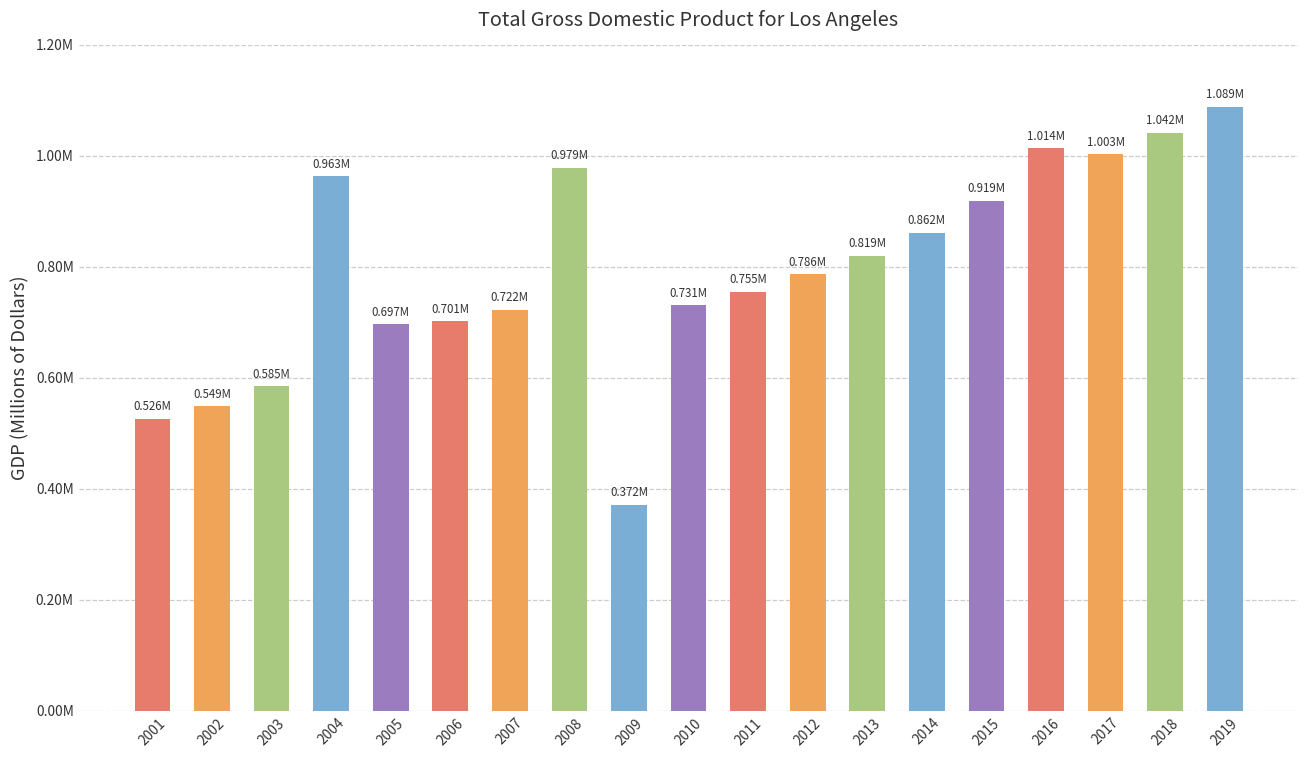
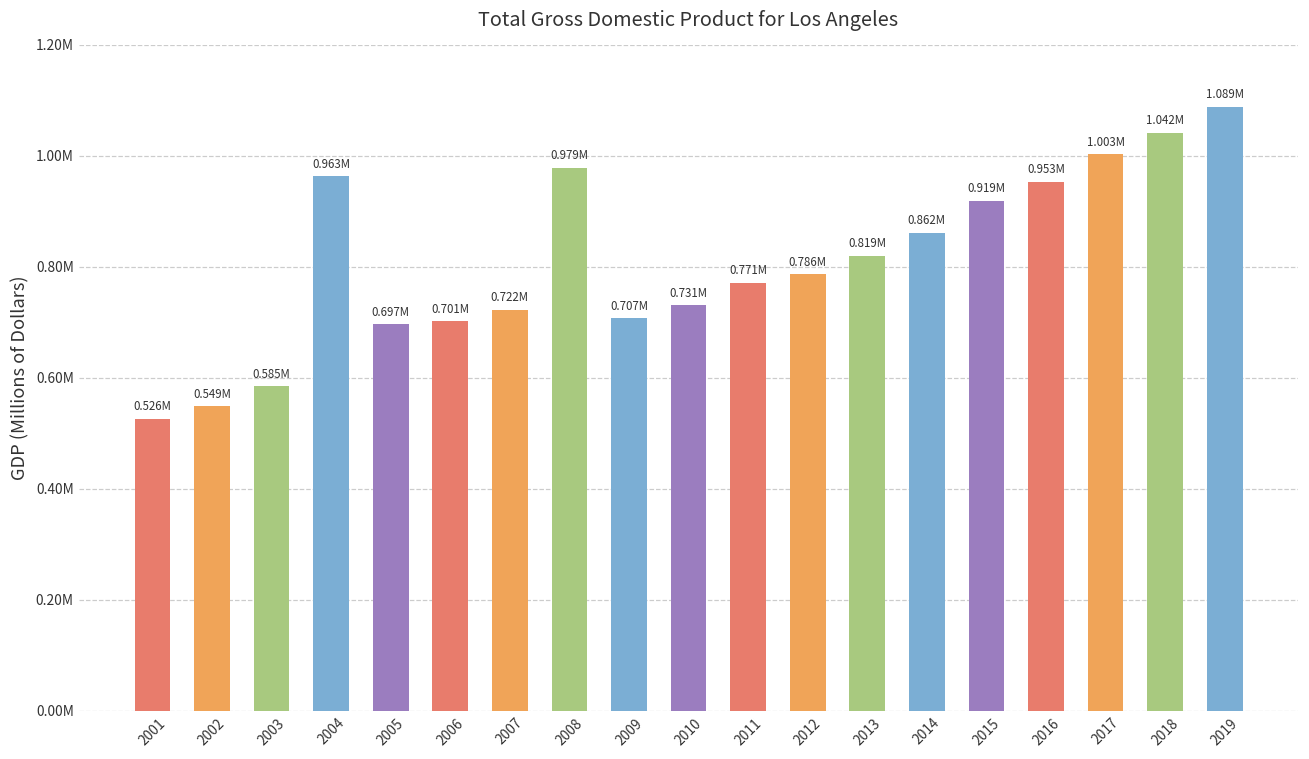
  {
    "2001": "0.526M",
    "2002": "0.549M",
    "2003": "0.585M",
    "2004": "0.963M",
    "2005": "0.697M",
    "2006": "0.701M",
    "2007": "0.722M",
    "2008": "0.979M",
-   "2009": "0.372M",
+   "2009": "0.707M",
    "2010": "0.731M",
-   "2011": "0.755M",
+   "2011": "0.771M",
    "2012": "0.786M",
    "2013": "0.819M",
    "2014": "0.862M",
    "2015": "0.919M",
-   "2016": "1.014M",
+   "2016": "0.953M",
    "2017": "1.003M",
    "2018": "1.042M",
    "2019": "1.089M"
  }
